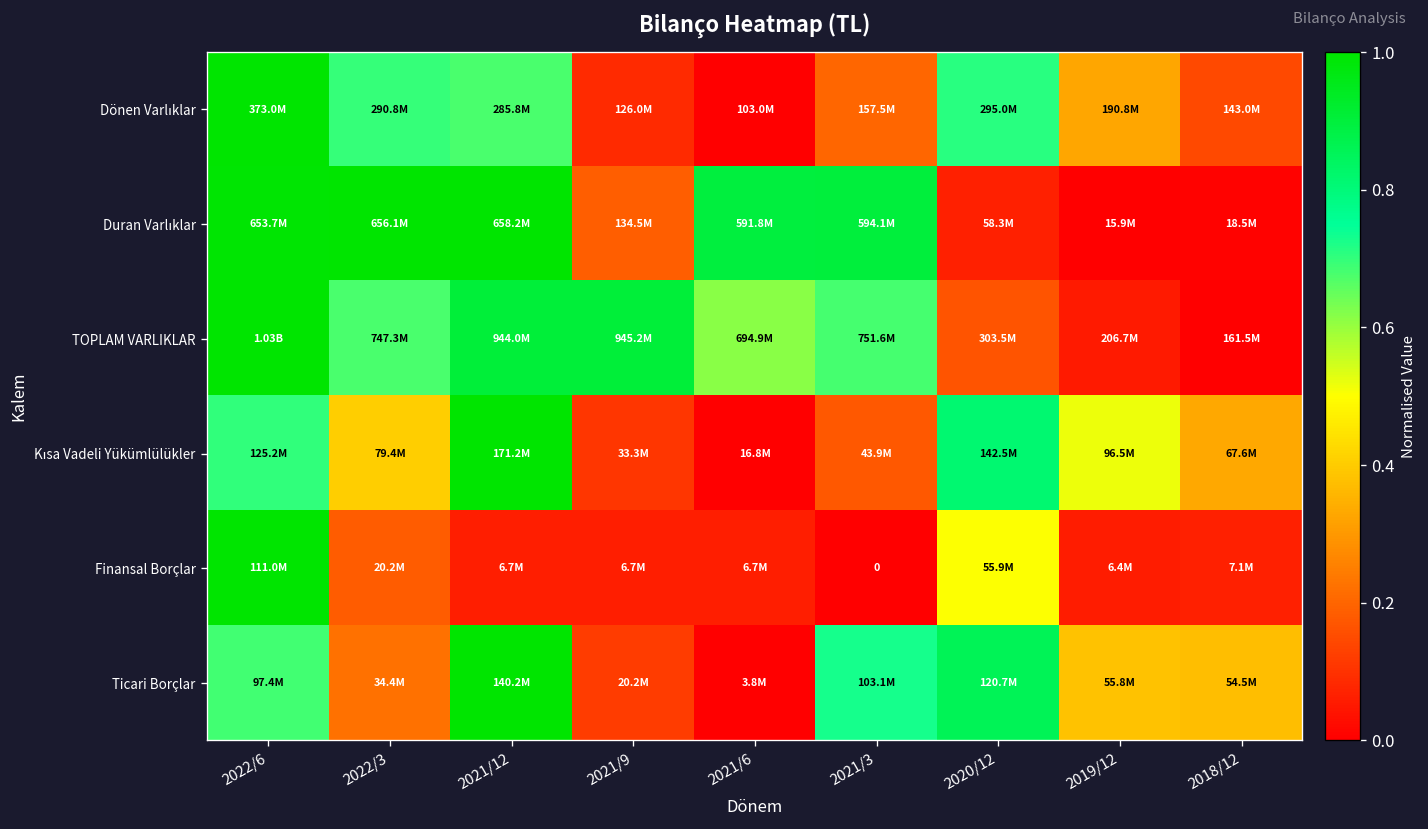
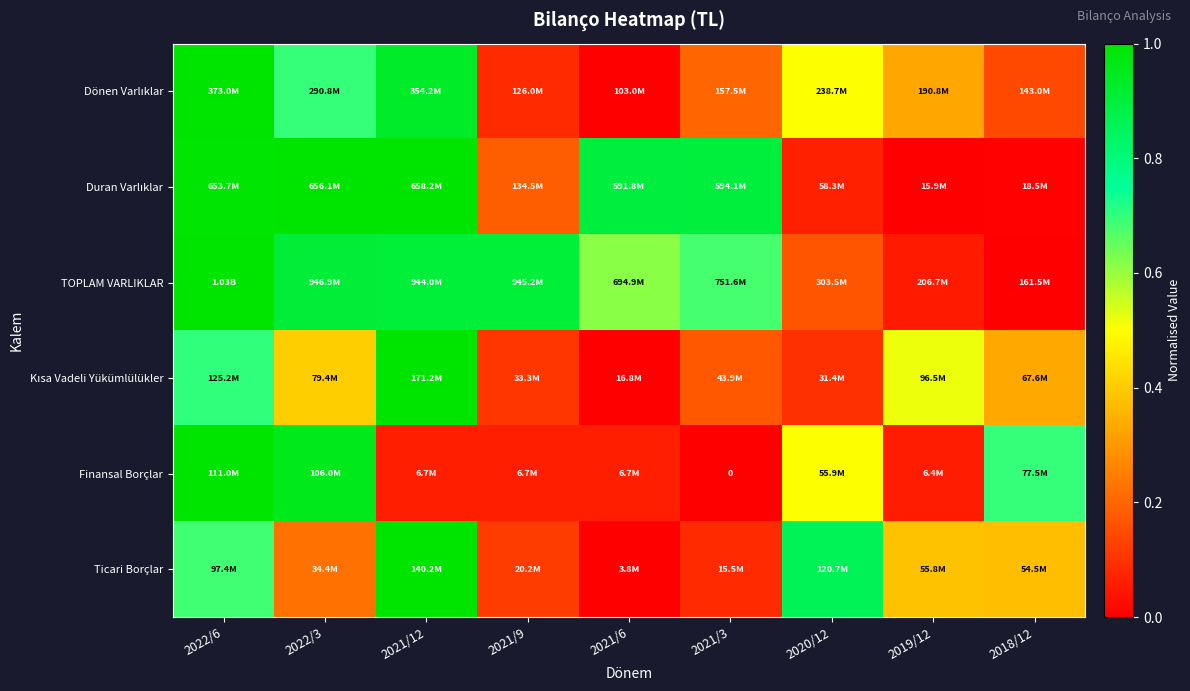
  {
    "Dönen Varlıklar": {
      "2022/6": "373.0M",
      "2022/3": "290.8M",
-     "2021/12": "285.8M",
+     "2021/12": "354.2M",
      "2021/9": "126.0M",
      "2021/6": "103.0M",
      "2021/3": "157.5M",
-     "2020/12": "295.0M",
+     "2020/12": "238.7M",
      "2019/12": "190.8M",
      "2018/12": "143.0M"
    },
    "Duran Varlıklar": {
      "2022/6": "653.7M",
      "2022/3": "656.1M",
      "2021/12": "658.2M",
      "2021/9": "134.5M",
      "2021/6": "591.8M",
      "2021/3": "594.1M",
      "2020/12": "58.3M",
      "2019/12": "15.9M",
      "2018/12": "18.5M"
    },
    "TOPLAM VARLIKLAR": {
      "2022/6": "1.03B",
-     "2022/3": "747.3M",
+     "2022/3": "946.9M",
      "2021/12": "944.0M",
      "2021/9": "945.2M",
      "2021/6": "694.9M",
      "2021/3": "751.6M",
      "2020/12": "303.5M",
      "2019/12": "206.7M",
      "2018/12": "161.5M"
    },
    "Kısa Vadeli Yükümlülükler": {
      "2022/6": "125.2M",
      "2022/3": "79.4M",
      "2021/12": "171.2M",
      "2021/9": "33.3M",
      "2021/6": "16.8M",
      "2021/3": "43.9M",
-     "2020/12": "142.5M",
+     "2020/12": "31.4M",
      "2019/12": "96.5M",
      "2018/12": "67.6M"
    },
    "Finansal Borçlar": {
      "2022/6": "111.0M",
-     "2022/3": "20.2M",
+     "2022/3": "106.0M",
      "2021/12": "6.7M",
      "2021/9": "6.7M",
      "2021/6": "6.7M",
      "2021/3": "0",
      "2020/12": "55.9M",
      "2019/12": "6.4M",
-     "2018/12": "7.1M"
+     "2018/12": "77.5M"
    },
    "Ticari Borçlar": {
      "2022/6": "97.4M",
      "2022/3": "34.4M",
      "2021/12": "140.2M",
      "2021/9": "20.2M",
      "2021/6": "3.8M",
-     "2021/3": "103.1M",
+     "2021/3": "15.5M",
      "2020/12": "120.7M",
      "2019/12": "55.8M",
      "2018/12": "54.5M"
    }
  }
